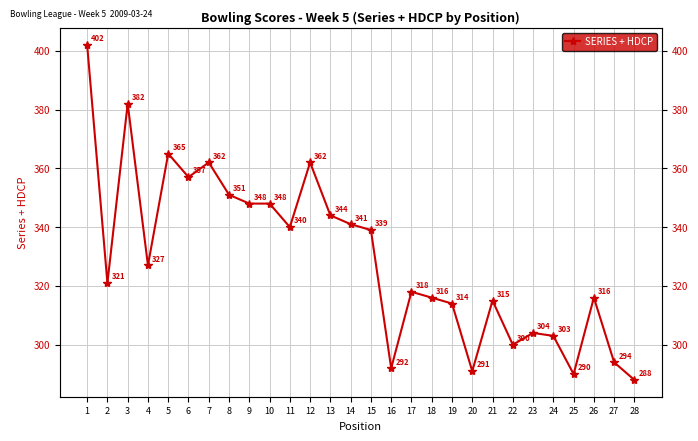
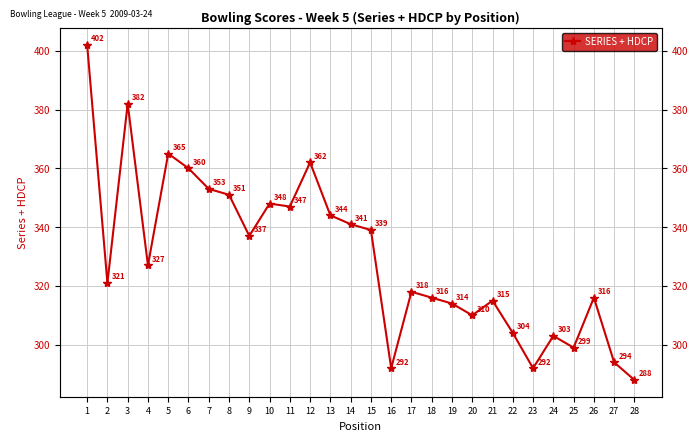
  {
    "1": 402,
    "2": 321,
    "3": 382,
    "4": 327,
    "5": 365,
-   "6": 357,
-   "7": 362,
+   "6": 360,
+   "7": 353,
    "8": 351,
-   "9": 348,
+   "9": 337,
    "10": 348,
-   "11": 340,
+   "11": 347,
    "12": 362,
    "13": 344,
    "14": 341,
    "15": 339,
    "16": 292,
    "17": 318,
    "18": 316,
    "19": 314,
-   "20": 291,
+   "20": 310,
    "21": 315,
-   "22": 300,
-   "23": 304,
+   "22": 304,
+   "23": 292,
    "24": 303,
-   "25": 290,
+   "25": 299,
    "26": 316,
    "27": 294,
    "28": 288
  }
